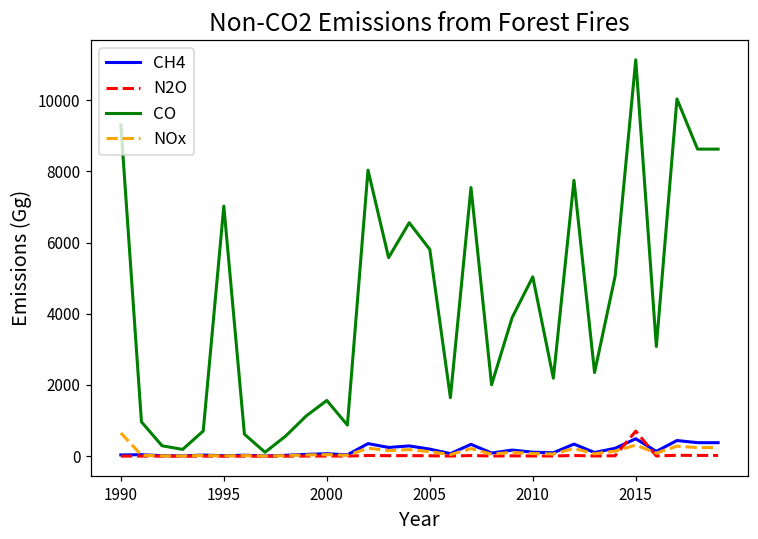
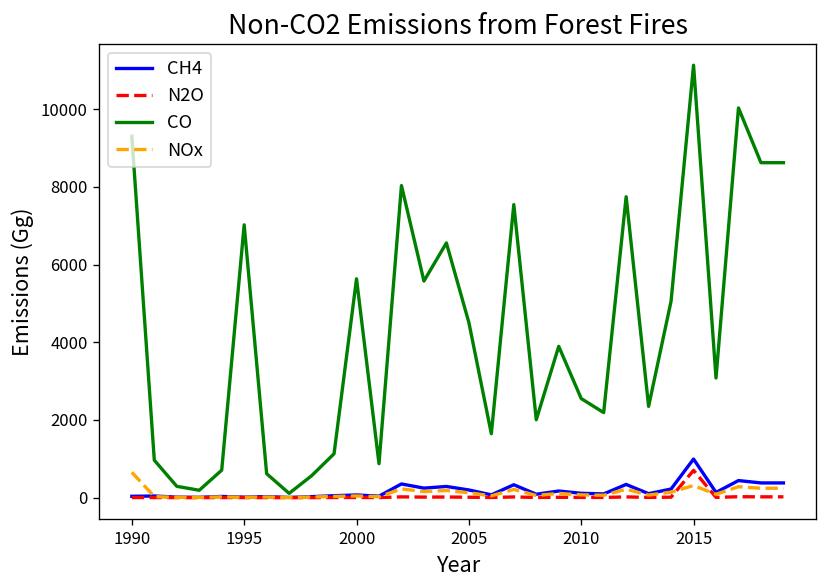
  {
    "CH4": {
-     "2015": 500
+     "2015": 1000
    },
    "N2O": {
      "2005": 0,
      "2015": 700
    },
    "CO": {
      "1995": 7000,
-     "2000": 1600,
-     "2005": 5800,
-     "2010": 5000,
+     "2000": 5600,
+     "2005": 4500,
+     "2010": 2600,
      "2015": 11100
    },
    "NOx": {
      "1990": 700,
      "2015": 300
    }
  }
